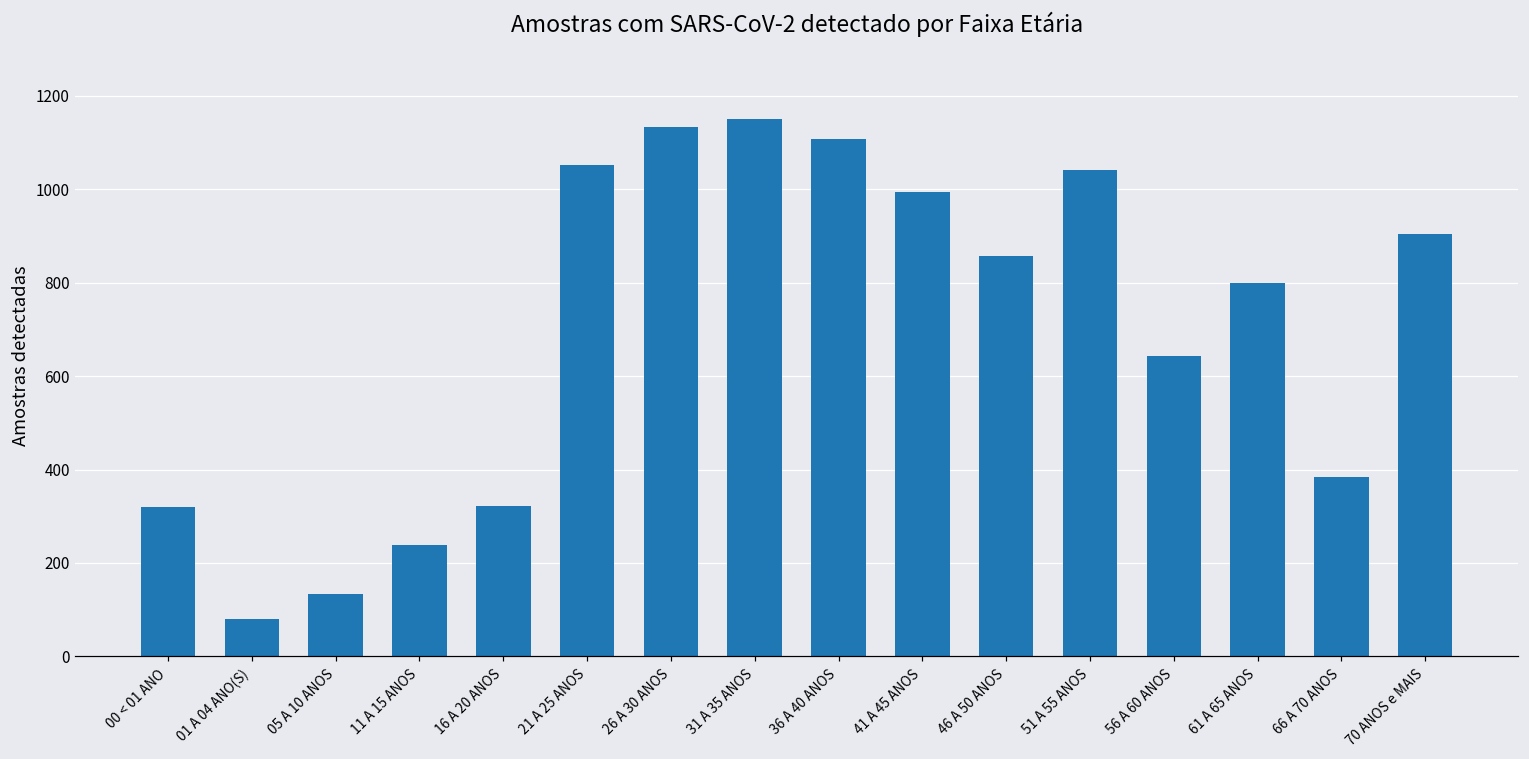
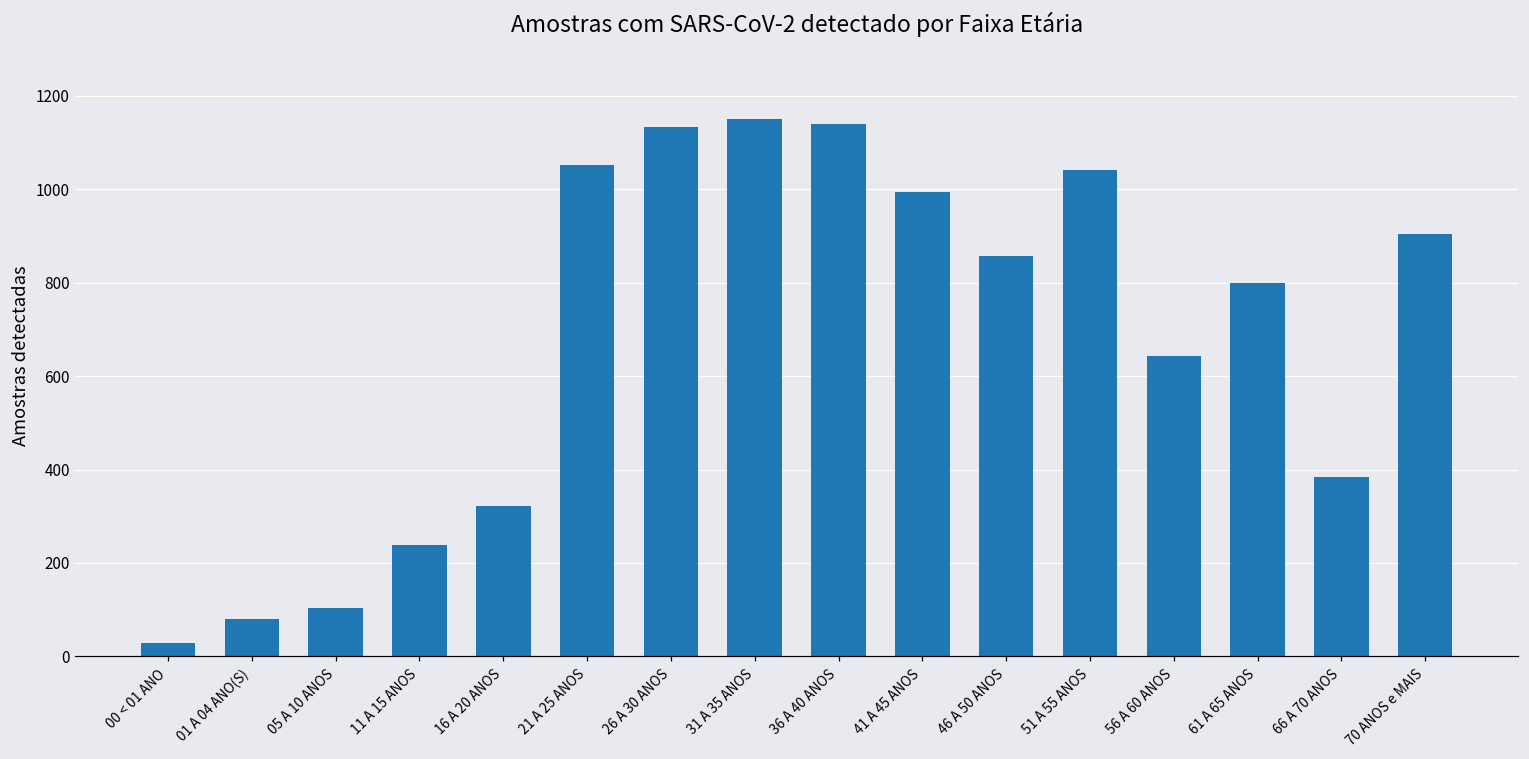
  {
-   "00 < 01 ANO": 320,
+   "00 < 01 ANO": 30,
    "01 A 04 ANO(S)": 80,
-   "05 A 10 ANOS": 130,
+   "05 A 10 ANOS": 100,
    "11 A 15 ANOS": 240,
    "16 A 20 ANOS": 320,
    "21 A 25 ANOS": 1050,
    "26 A 30 ANOS": 1130,
    "31 A 35 ANOS": 1150,
-   "36 A 40 ANOS": 1110,
+   "36 A 40 ANOS": 1140,
    "41 A 45 ANOS": 990,
    "46 A 50 ANOS": 860,
    "51 A 55 ANOS": 1040,
    "56 A 60 ANOS": 640,
    "61 A 65 ANOS": 800,
    "66 A 70 ANOS": 390,
    "70 ANOS e MAIS": 900
  }
